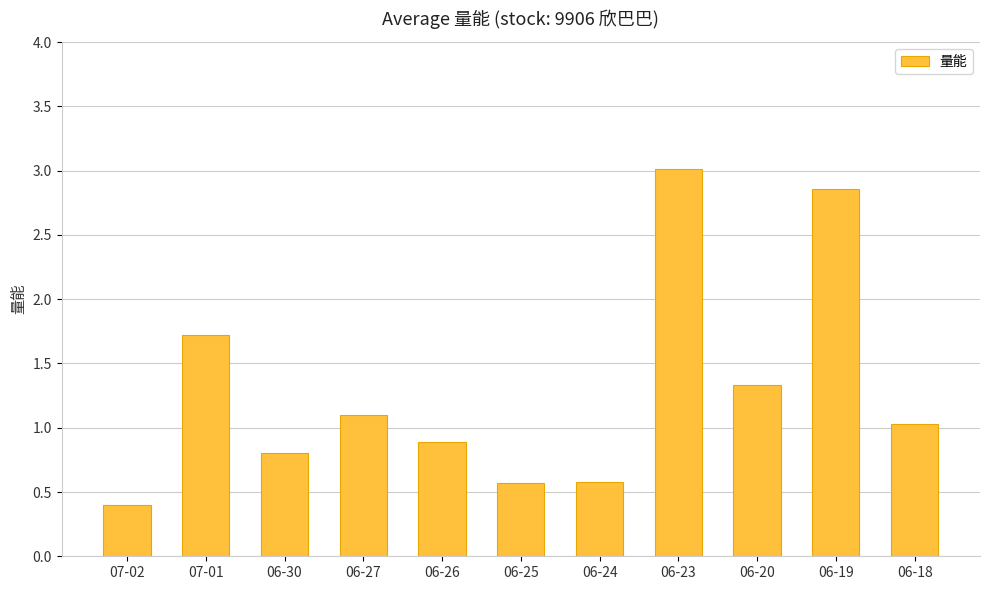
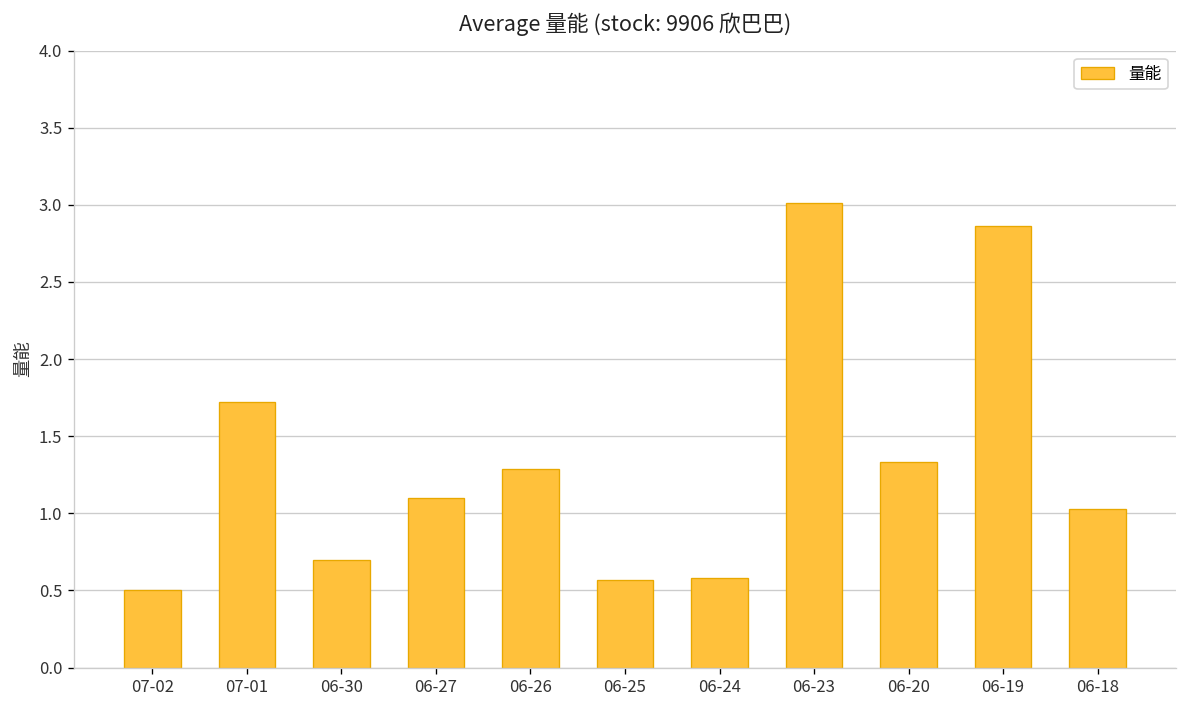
  {
-   "07-02": 0.4,
+   "07-02": 0.5,
    "07-01": 1.72,
-   "06-30": 0.8,
+   "06-30": 0.7,
    "06-27": 1.10,
-   "06-26": 0.89,
+   "06-26": 1.29,
    "06-25": 0.57,
    "06-24": 0.58,
    "06-23": 3.01,
    "06-20": 1.33,
    "06-19": 2.86,
    "06-18": 1.03
  }
